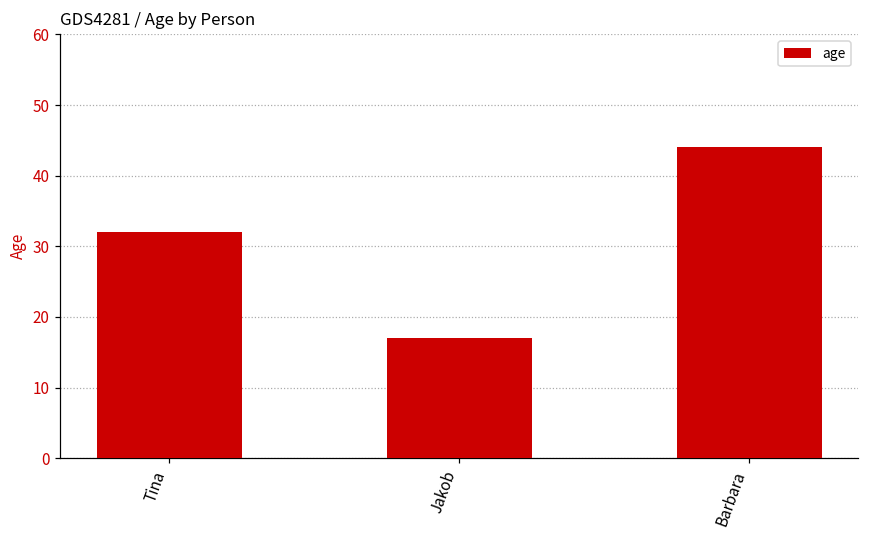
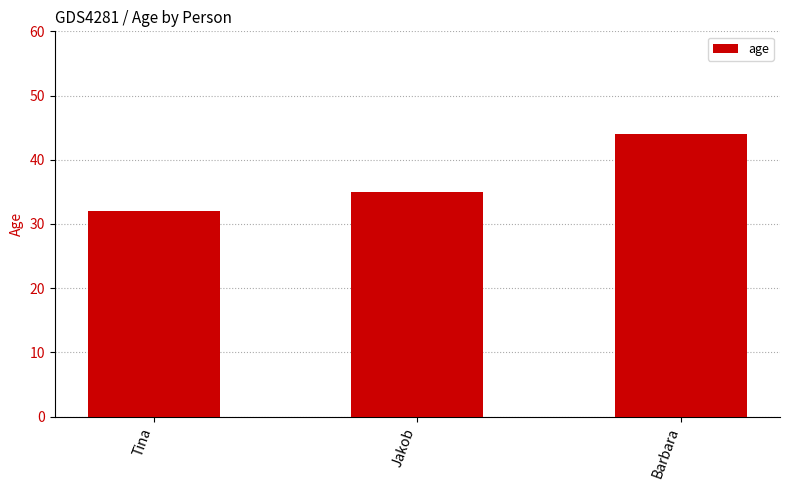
  {
    "Tina": 32,
-   "Jakob": 17,
+   "Jakob": 35,
    "Barbara": 44
  }
